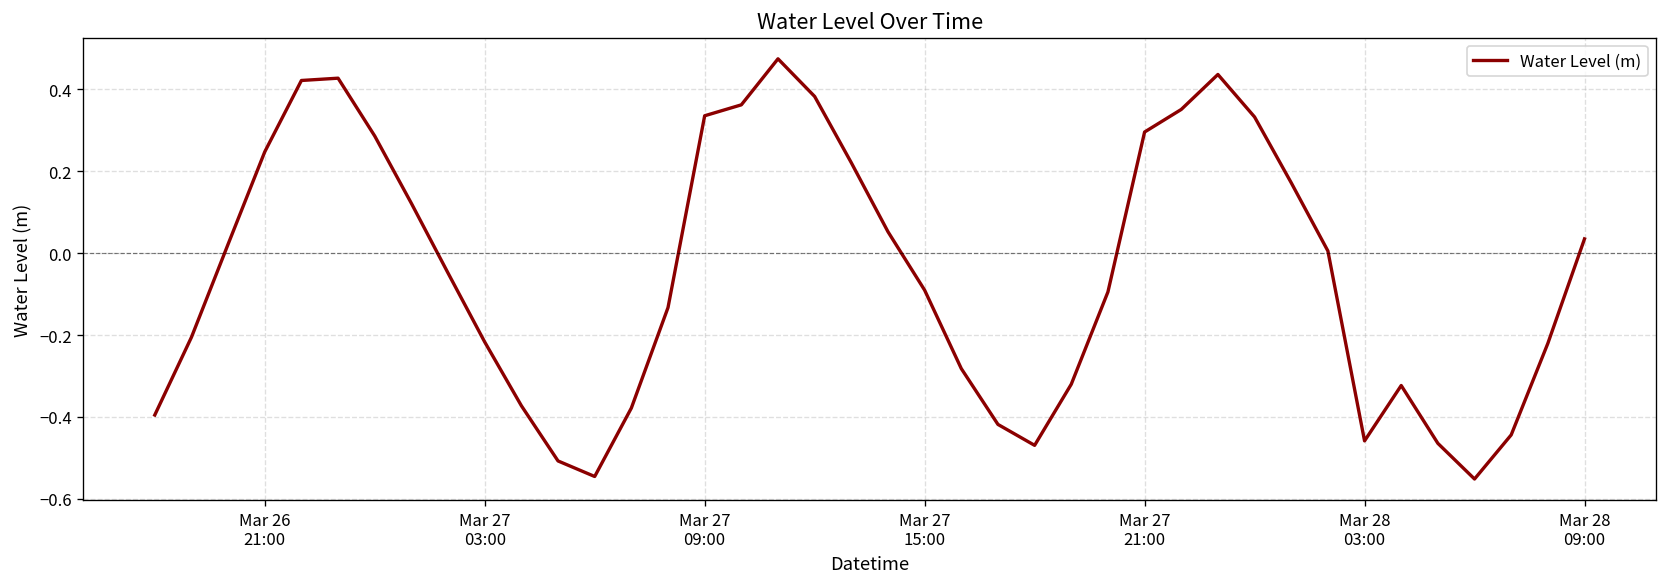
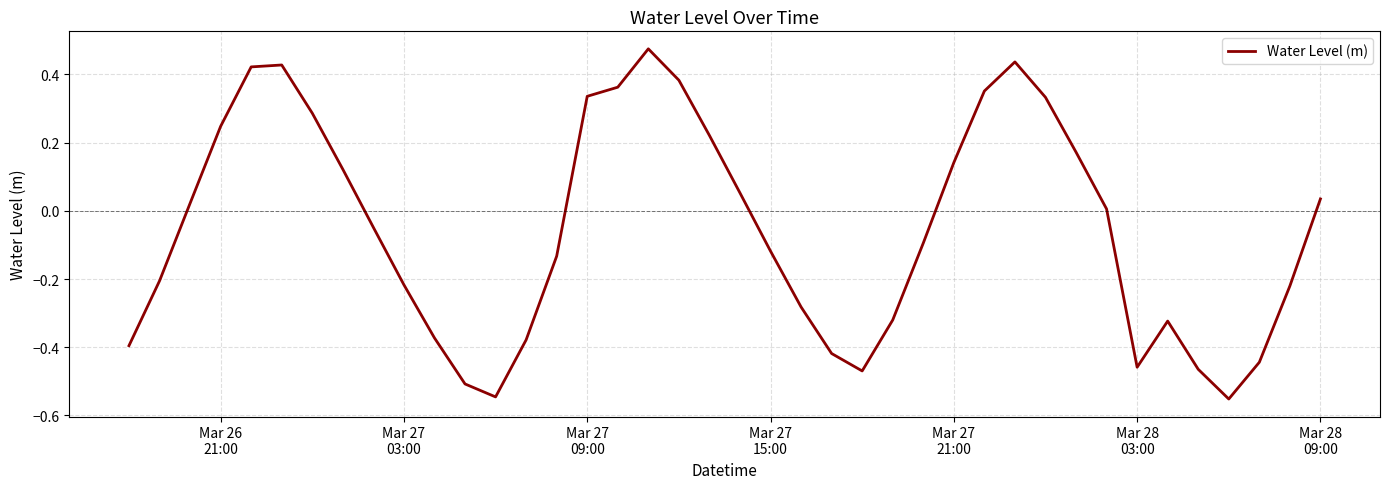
  {
    "Mar 26 21:00": 0.25,
    "Mar 27 03:00": -0.22,
    "Mar 27 09:00": 0.34,
-   "Mar 27 15:00": -0.09,
-   "Mar 27 21:00": 0.30,
+   "Mar 27 15:00": -0.12,
+   "Mar 27 21:00": 0.14,
    "Mar 28 03:00": -0.46,
    "Mar 28 09:00": 0.03
  }
